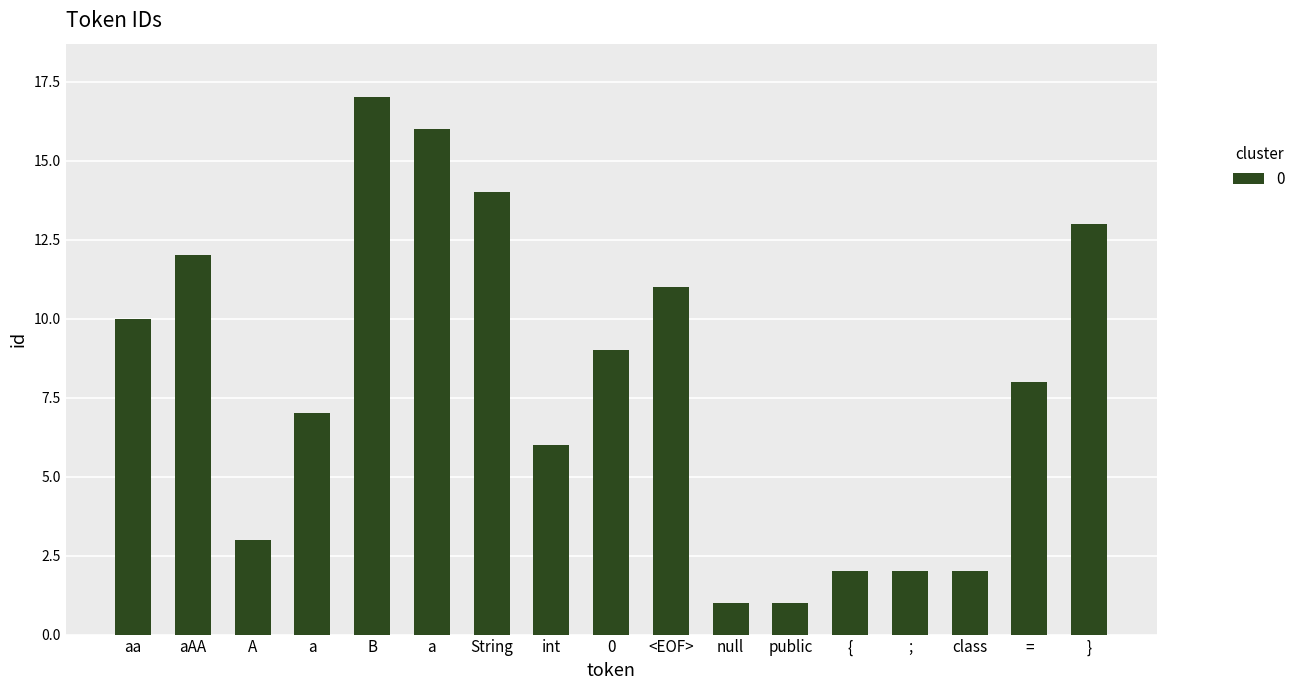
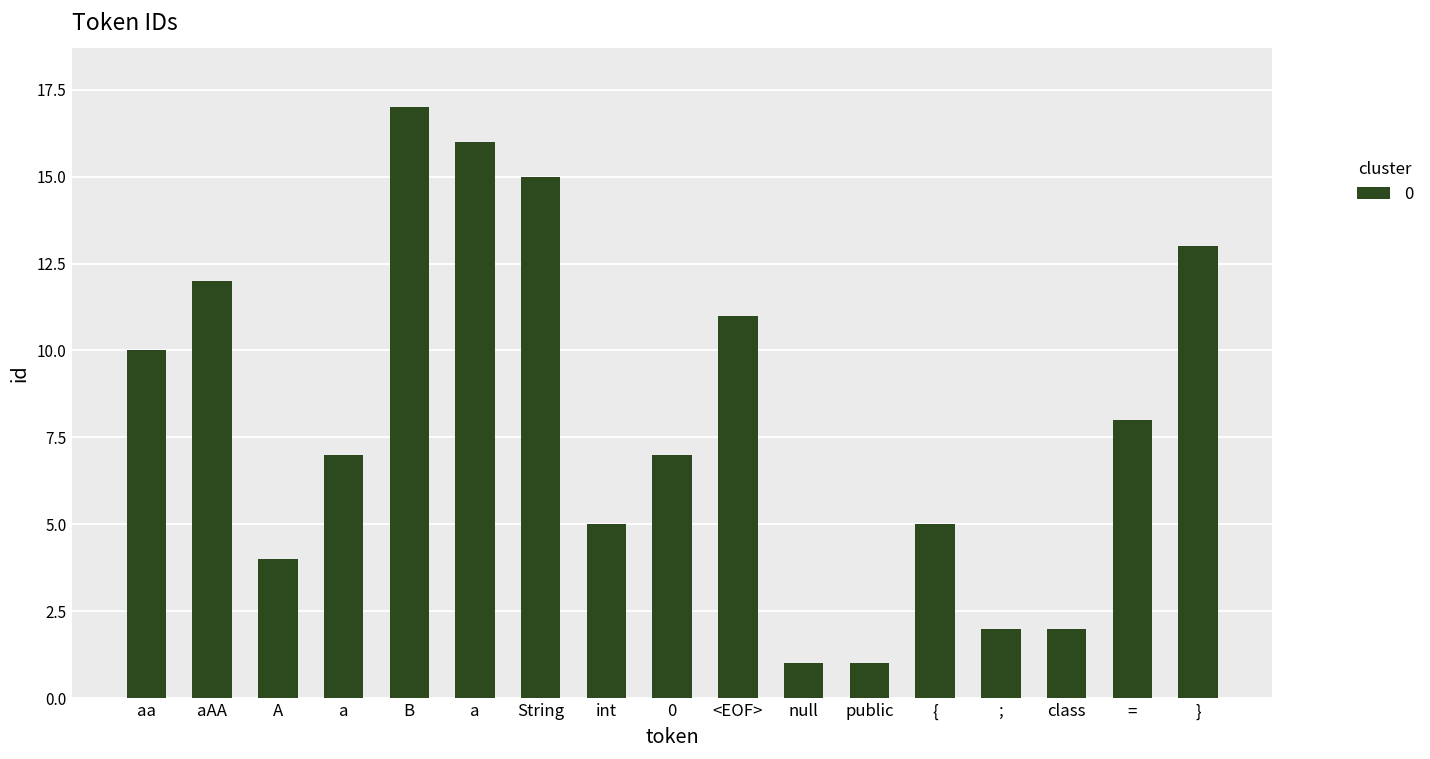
  {
    "aa": 10,
    "aAA": 12,
-   "A": 3,
+   "A": 4,
    "B": 17,
-   "String": 14,
-   "int": 6,
-   "0": 9,
+   "String": 15,
+   "int": 5,
+   "0": 7,
    "<EOF>": 11,
    "null": 1,
    "public": 1,
-   "{": 2,
+   "{": 5,
    ";": 2,
    "class": 2,
    "=": 8,
    "}": 13
  }
